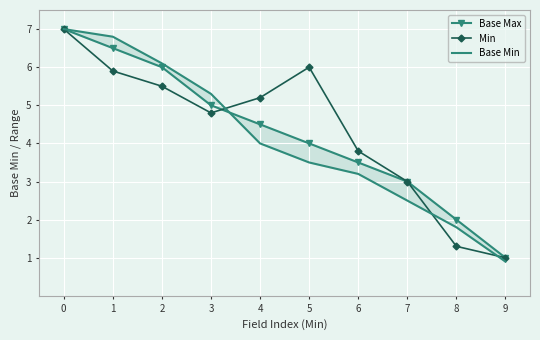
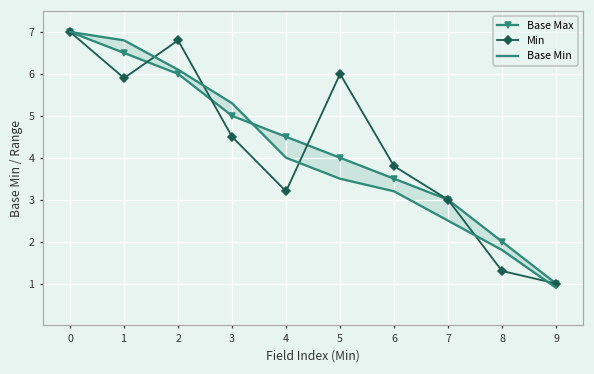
  {
    "Min": {
      "1": 5.9,
-     "2": 5.5,
-     "3": 4.8,
-     "4": 5.2,
+     "2": 6.8,
+     "3": 4.5,
+     "4": 3.2,
      "5": 6.0,
      "6": 3.8,
      "8": 1.3
    }
  }
